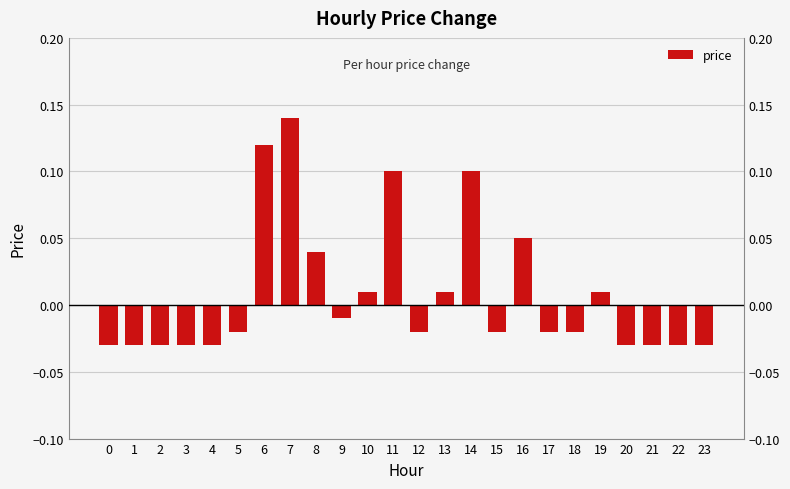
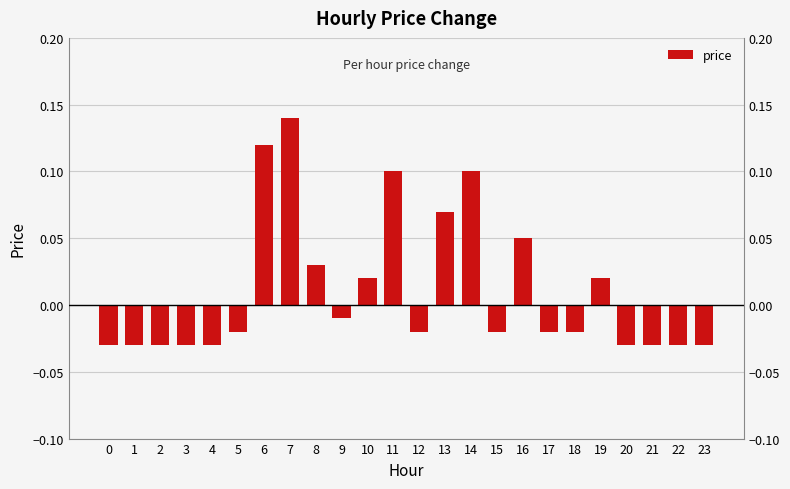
  {
    "0": -0.03,
    "1": -0.03,
    "2": -0.03,
    "3": -0.03,
    "4": -0.03,
    "5": -0.02,
    "6": 0.12,
    "7": 0.14,
-   "8": 0.04,
+   "8": 0.03,
    "9": -0.01,
-   "10": 0.01,
+   "10": 0.02,
    "11": 0.10,
    "12": -0.02,
-   "13": 0.01,
+   "13": 0.07,
    "14": 0.10,
    "15": -0.02,
    "16": 0.05,
    "17": -0.02,
    "18": -0.02,
-   "19": 0.01,
+   "19": 0.02,
    "20": -0.03,
    "21": -0.03,
    "22": -0.03,
    "23": -0.03
  }
